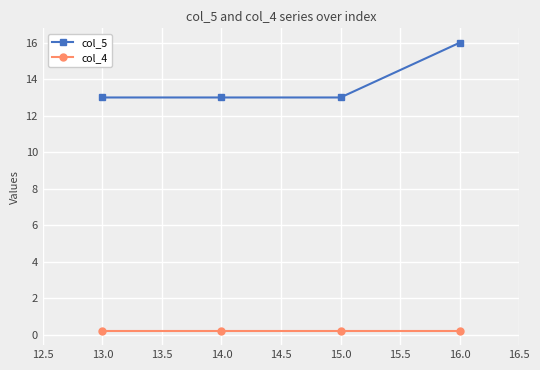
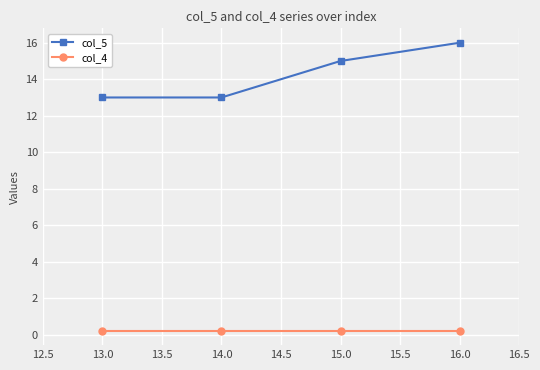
  {
    "col_5": {
      "13.0": 13,
      "14.0": 13,
-     "15.0": 13,
+     "15.0": 15,
      "16.0": 16
    },
    "col_4": {
      "13.0": 0.2,
      "14.0": 0.2,
      "15.0": 0.2,
      "16.0": 0.2
    }
  }
